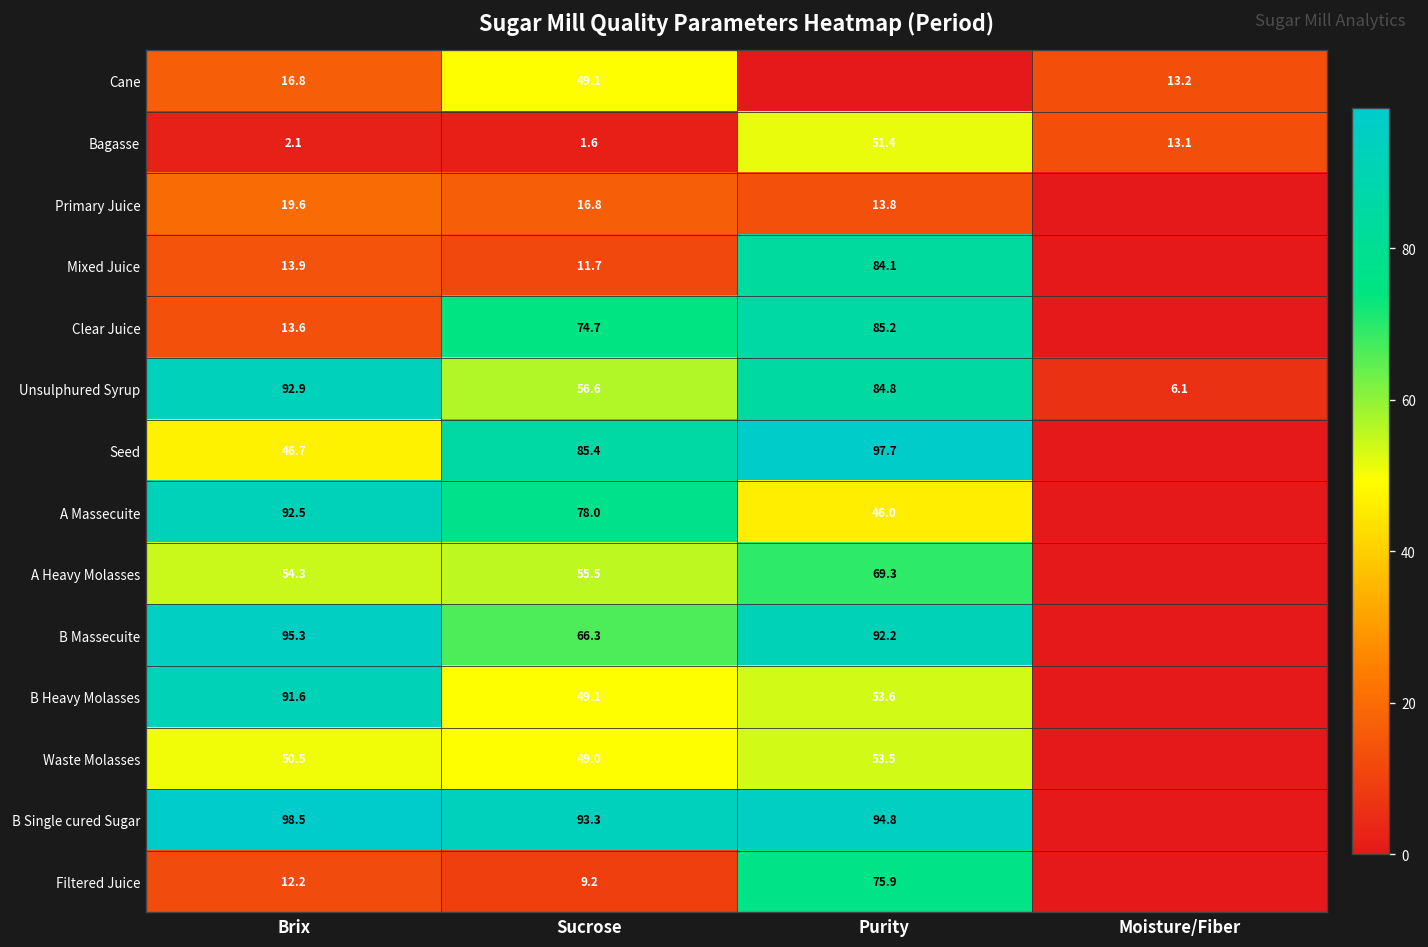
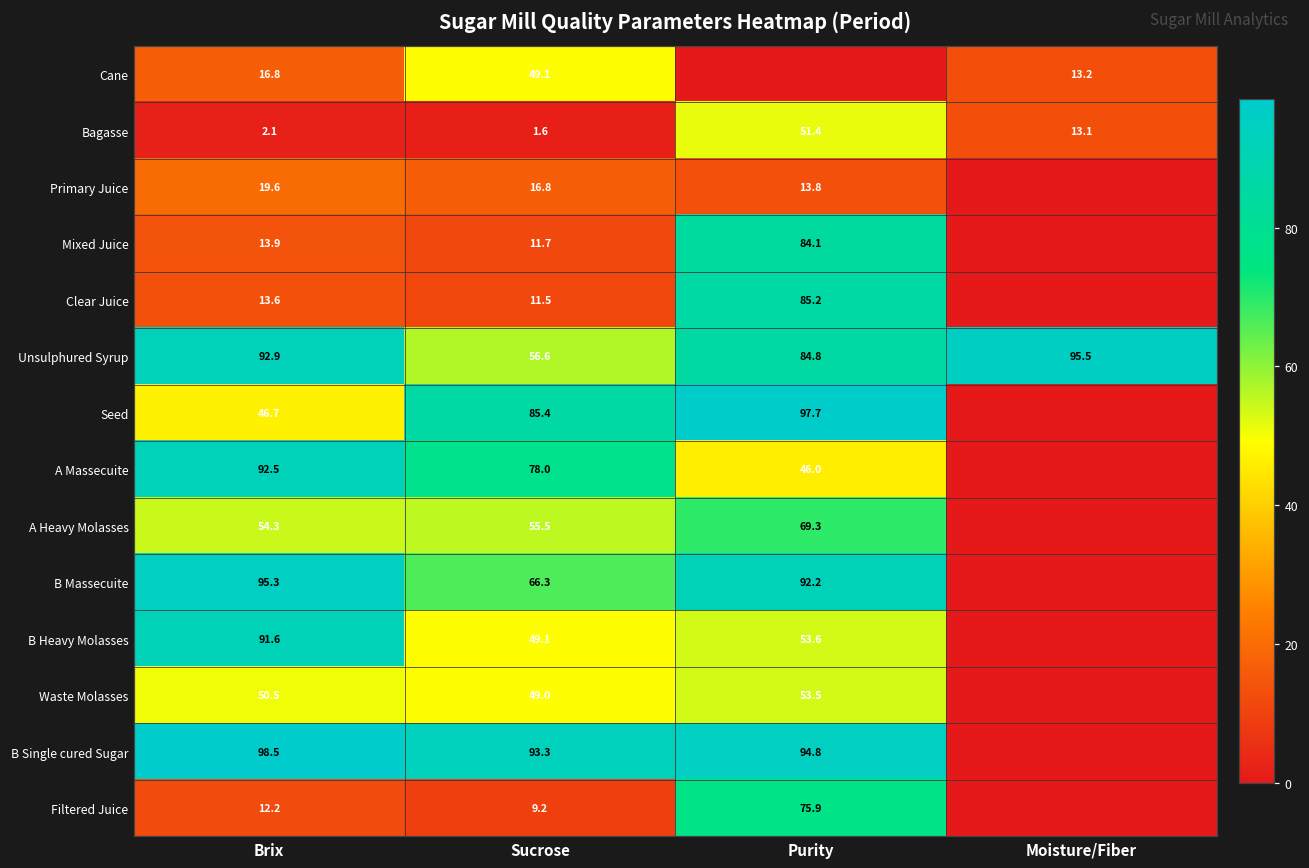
  {
    "Cane": {
      "Brix": 16.8,
      "Sucrose": 49.1,
      "Moisture/Fiber": 13.2
    },
    "Bagasse": {
      "Brix": 2.1,
      "Sucrose": 1.6,
      "Purity": 51.4,
      "Moisture/Fiber": 13.1
    },
    "Primary Juice": {
      "Brix": 19.6,
      "Sucrose": 16.8,
      "Purity": 13.8
    },
    "Mixed Juice": {
      "Brix": 13.9,
      "Sucrose": 11.7,
      "Purity": 84.1
    },
    "Clear Juice": {
      "Brix": 13.6,
-     "Sucrose": 74.7,
+     "Sucrose": 11.5,
      "Purity": 85.2
    },
    "Unsulphured Syrup": {
      "Brix": 92.9,
      "Sucrose": 56.6,
      "Purity": 84.8,
-     "Moisture/Fiber": 6.1
+     "Moisture/Fiber": 95.5
    },
    "Seed": {
      "Brix": 46.7,
      "Sucrose": 85.4,
      "Purity": 97.7
    },
    "A Massecuite": {
      "Brix": 92.5,
      "Sucrose": 78.0,
      "Purity": 46.0
    },
    "A Heavy Molasses": {
      "Brix": 54.3,
      "Sucrose": 55.5,
      "Purity": 69.3
    },
    "B Massecuite": {
      "Brix": 95.3,
      "Sucrose": 66.3,
      "Purity": 92.2
    },
    "B Heavy Molasses": {
      "Brix": 91.6,
      "Sucrose": 49.1,
      "Purity": 53.6
    },
    "Waste Molasses": {
      "Brix": 50.5,
      "Sucrose": 49.0,
      "Purity": 53.5
    },
    "B Single cured Sugar": {
      "Brix": 98.5,
      "Sucrose": 93.3,
      "Purity": 94.8
    },
    "Filtered Juice": {
      "Brix": 12.2,
      "Sucrose": 9.2,
      "Purity": 75.9
    }
  }
